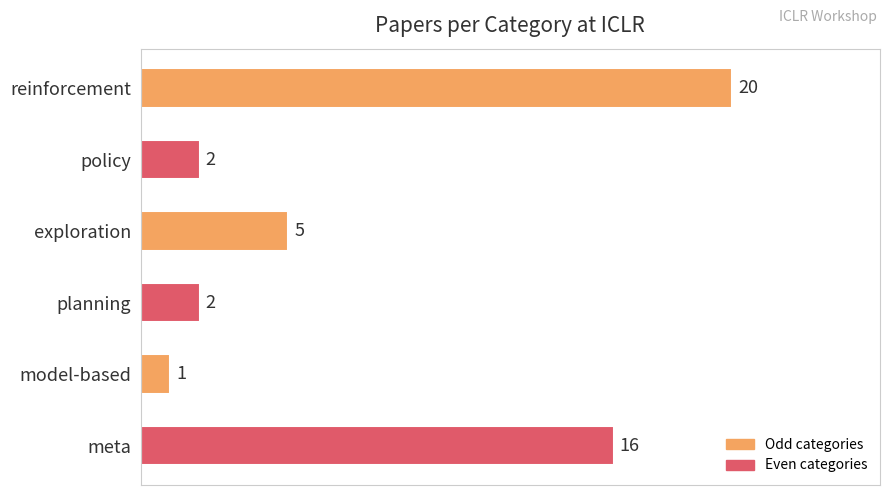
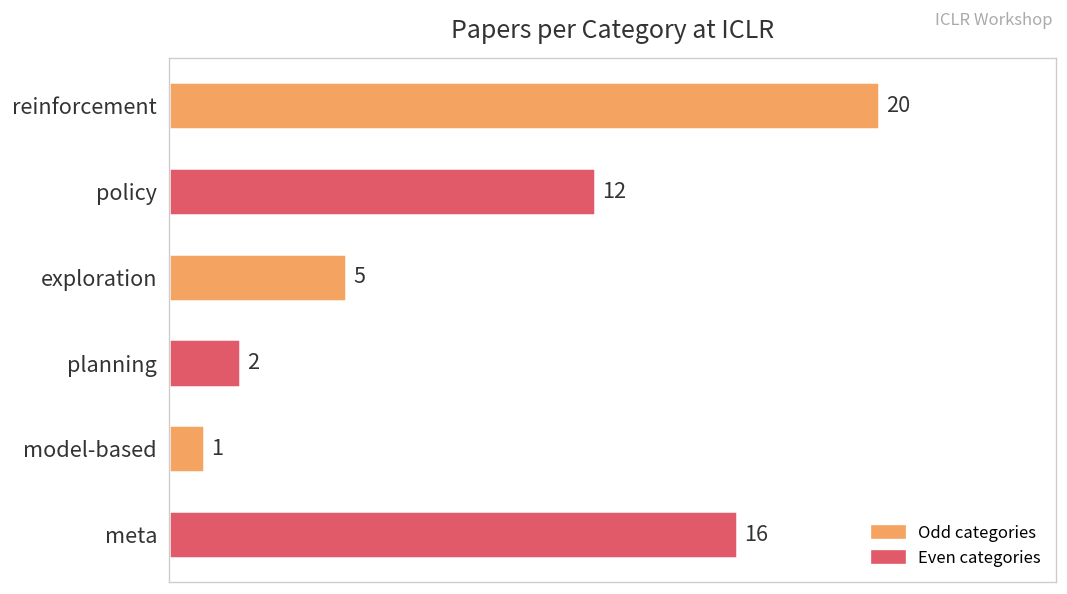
  {
    "reinforcement": 20,
-   "policy": 2,
+   "policy": 12,
    "exploration": 5,
    "planning": 2,
    "model-based": 1,
    "meta": 16
  }
